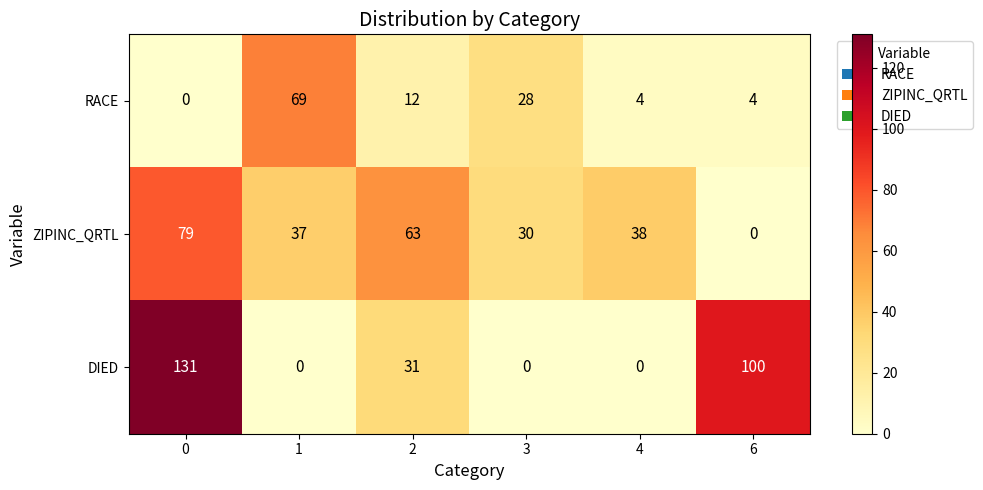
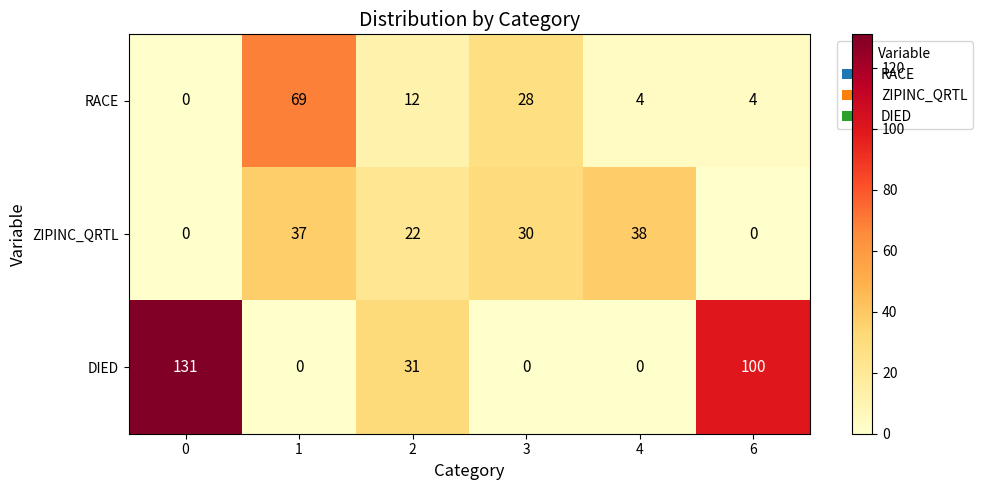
  {
    "RACE": {
      "0": 0,
      "1": 69,
      "2": 12,
      "3": 28,
      "4": 4,
      "6": 4
    },
    "ZIPINC_QRTL": {
-     "0": 79,
+     "0": 0,
      "1": 37,
-     "2": 63,
+     "2": 22,
      "3": 30,
      "4": 38,
      "6": 0
    },
    "DIED": {
      "0": 131,
      "1": 0,
      "2": 31,
      "3": 0,
      "4": 0,
      "6": 100
    }
  }
